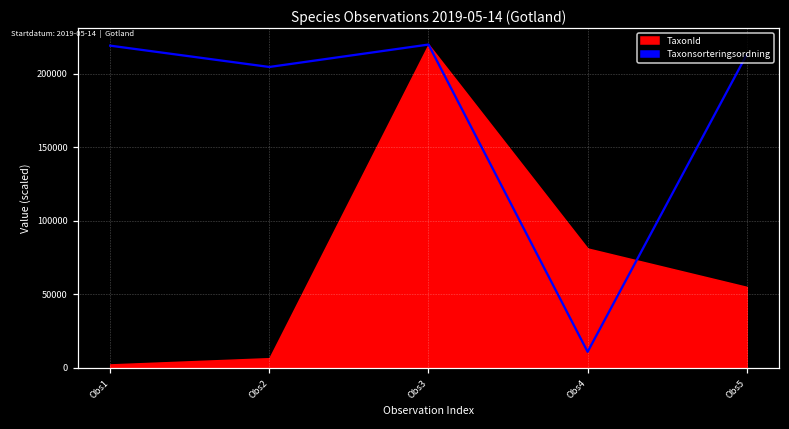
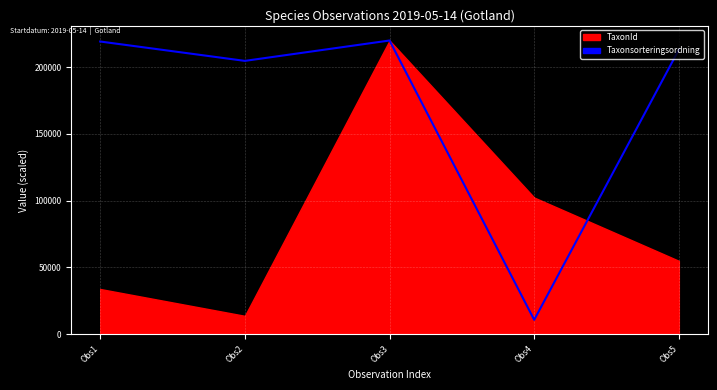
  {
    "TaxonId": {
-     "Obs1": 2000,
-     "Obs2": 6000,
-     "Obs4": 81000,
+     "Obs1": 34000,
+     "Obs2": 14000,
+     "Obs4": 102000,
      "Obs5": 55000
    },
    "Taxonsorteringsordning": {
      "Obs1": 219000,
      "Obs2": 205000,
      "Obs4": 11000
    }
  }
